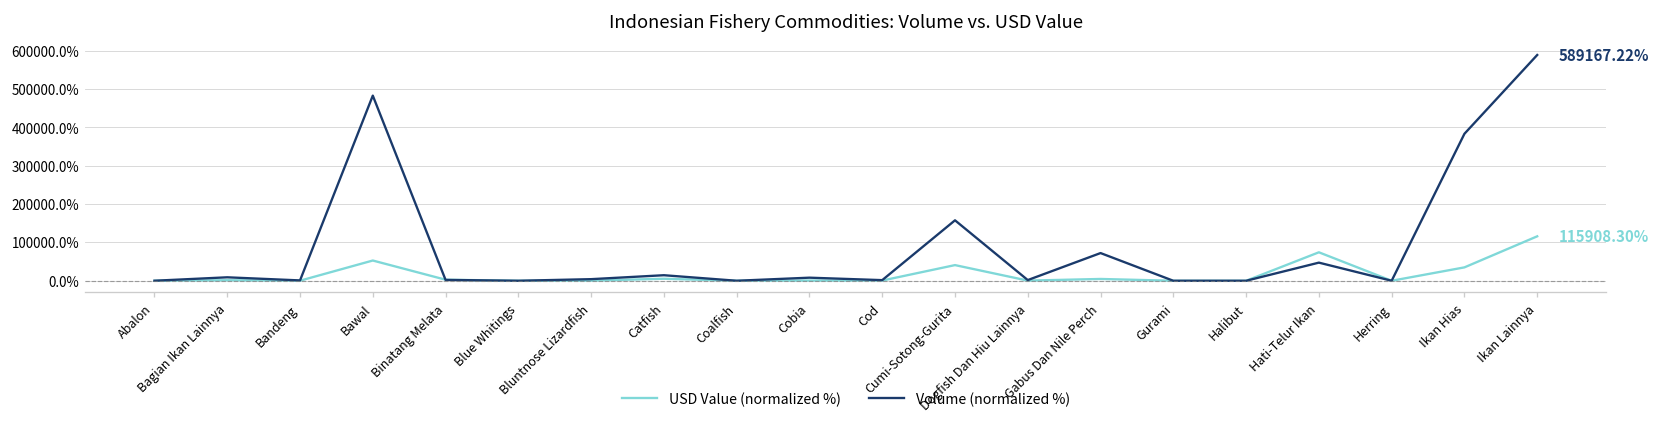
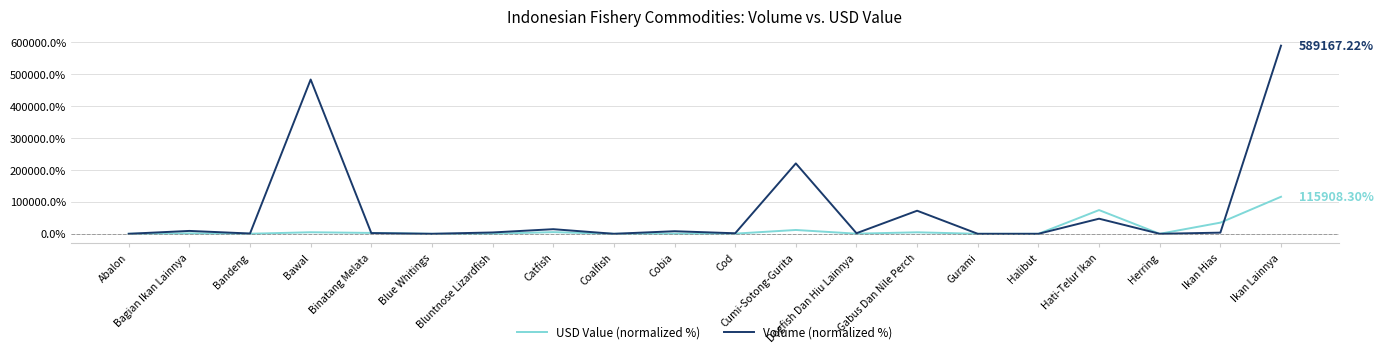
  {
    "USD Value (normalized %)": {
-     "Bawal": "50000%",
+     "Bawal": "0%",
      "Catfish": "10000%",
-     "Cumi-Sotong-Gurita": "40000%",
+     "Cumi-Sotong-Gurita": "10000%",
      "Gabus Dan Nile Perch": "0%",
      "Hati-Telur Ikan": "70000%",
      "Ikan Hias": "30000%"
    },
    "Volume (normalized %)": {
      "Bawal": "480000%",
      "Catfish": "10000%",
-     "Cumi-Sotong-Gurita": "160000%",
+     "Cumi-Sotong-Gurita": "220000%",
      "Gabus Dan Nile Perch": "70000%",
      "Hati-Telur Ikan": "50000%",
-     "Ikan Hias": "380000%"
+     "Ikan Hias": "0%"
    }
  }
